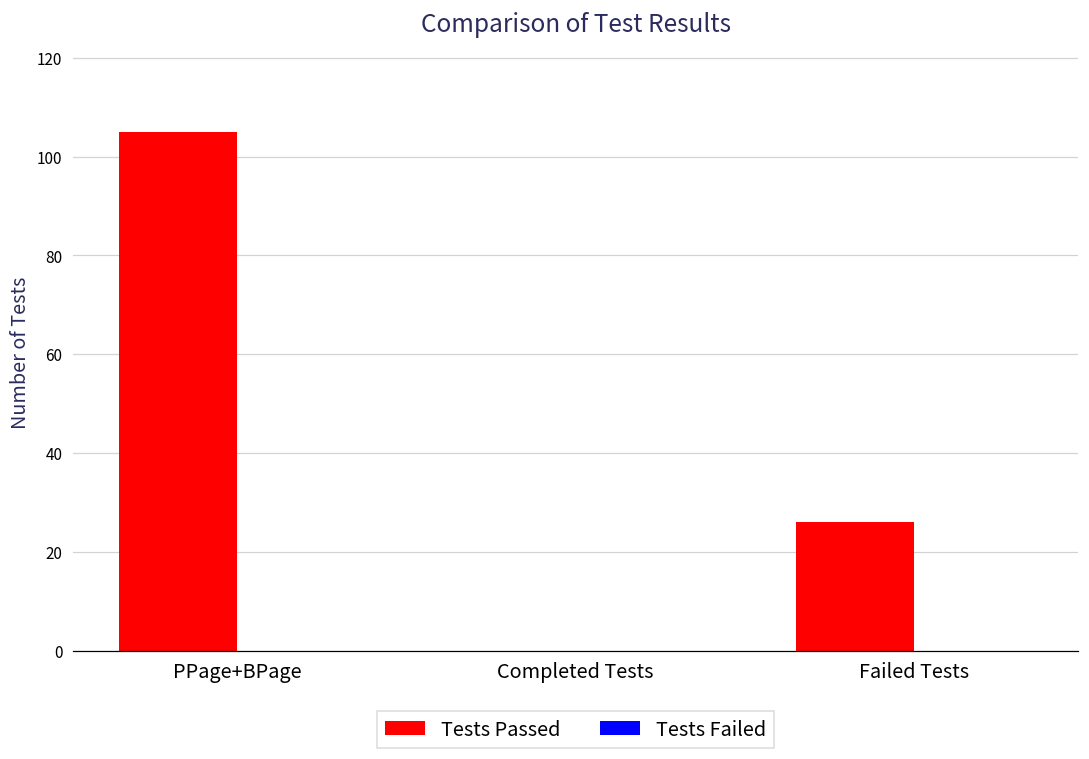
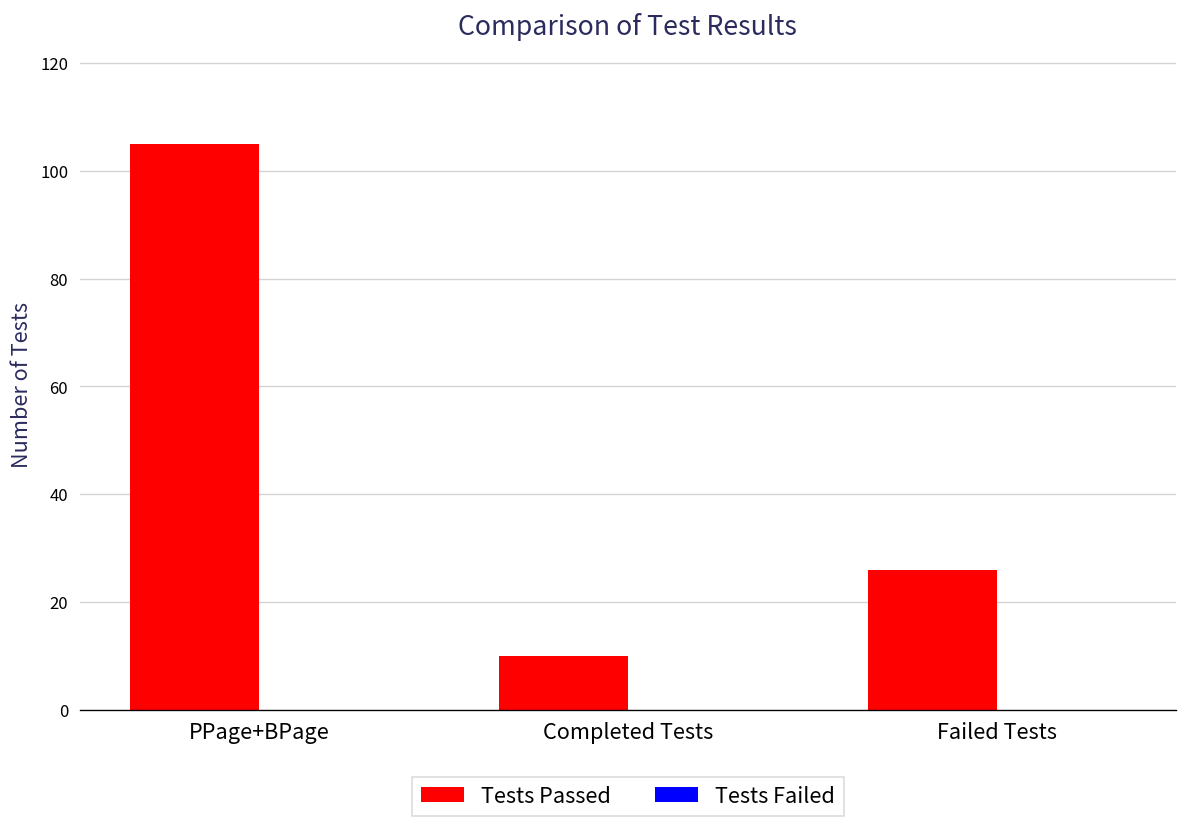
  {
    "Tests Passed": {
      "PPage+BPage": 105,
-     "Completed Tests": 0,
+     "Completed Tests": 10,
      "Failed Tests": 26
    },
    "Tests Failed": {
      "PPage+BPage": 0,
      "Completed Tests": 0,
      "Failed Tests": 0
    }
  }
